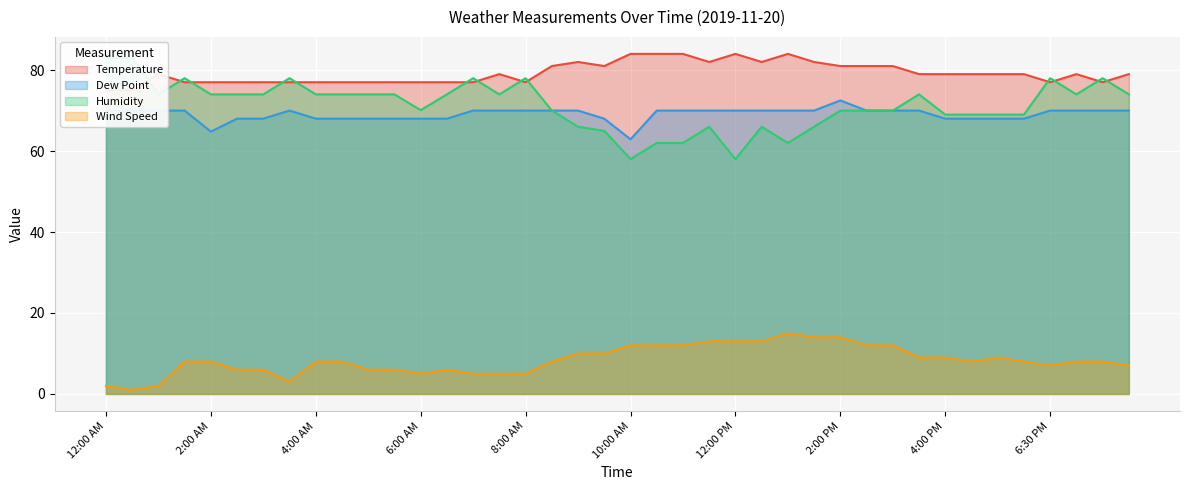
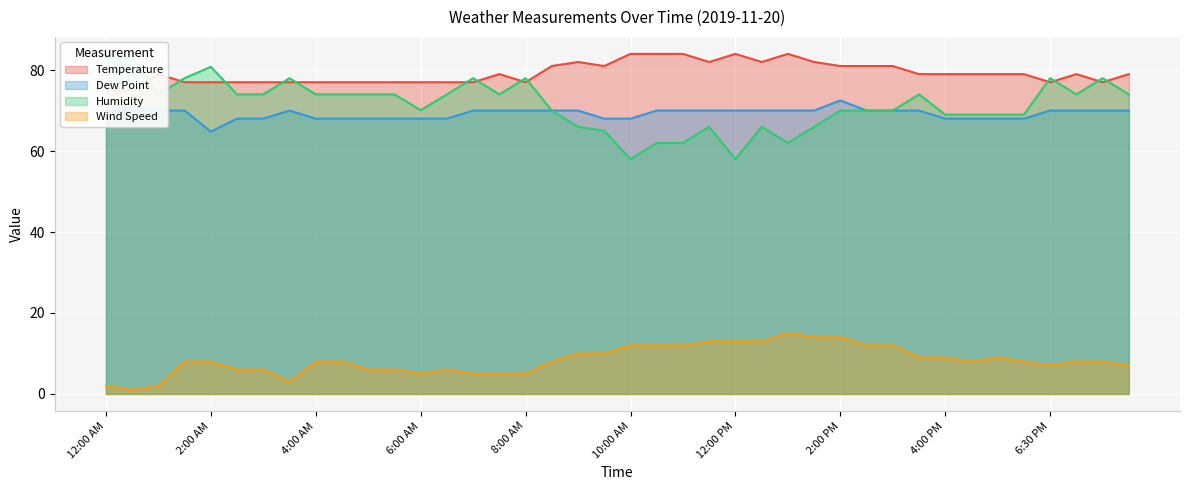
  {
    "Dew Point": {
      "2:00 AM": 65,
      "4:00 AM": 68,
      "6:00 AM": 68,
      "8:00 AM": 70,
-     "10:00 AM": 63,
+     "10:00 AM": 68,
      "12:00 PM": 70,
      "2:00 PM": 73,
      "4:00 PM": 68,
      "6:30 PM": 70
    },
    "Humidity": {
-     "2:00 AM": 74,
+     "2:00 AM": 81,
      "4:00 AM": 74,
      "6:00 AM": 70,
      "8:00 AM": 78,
      "10:00 AM": 58,
      "12:00 PM": 58,
      "2:00 PM": 70,
      "4:00 PM": 69,
      "6:30 PM": 78
    }
  }
